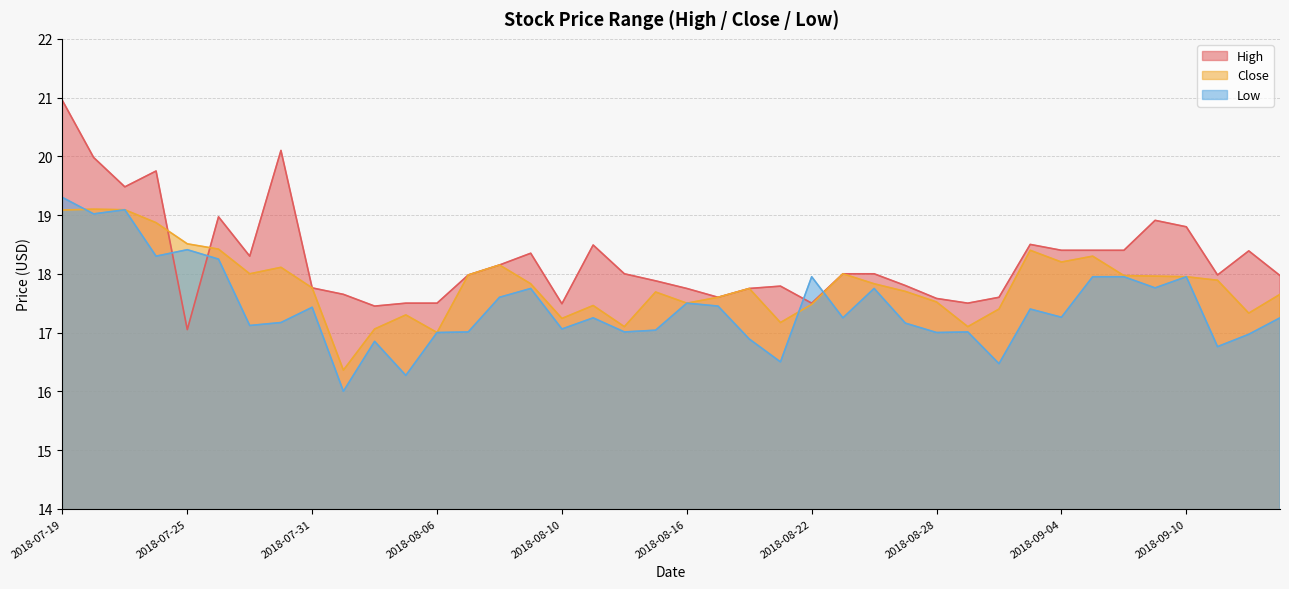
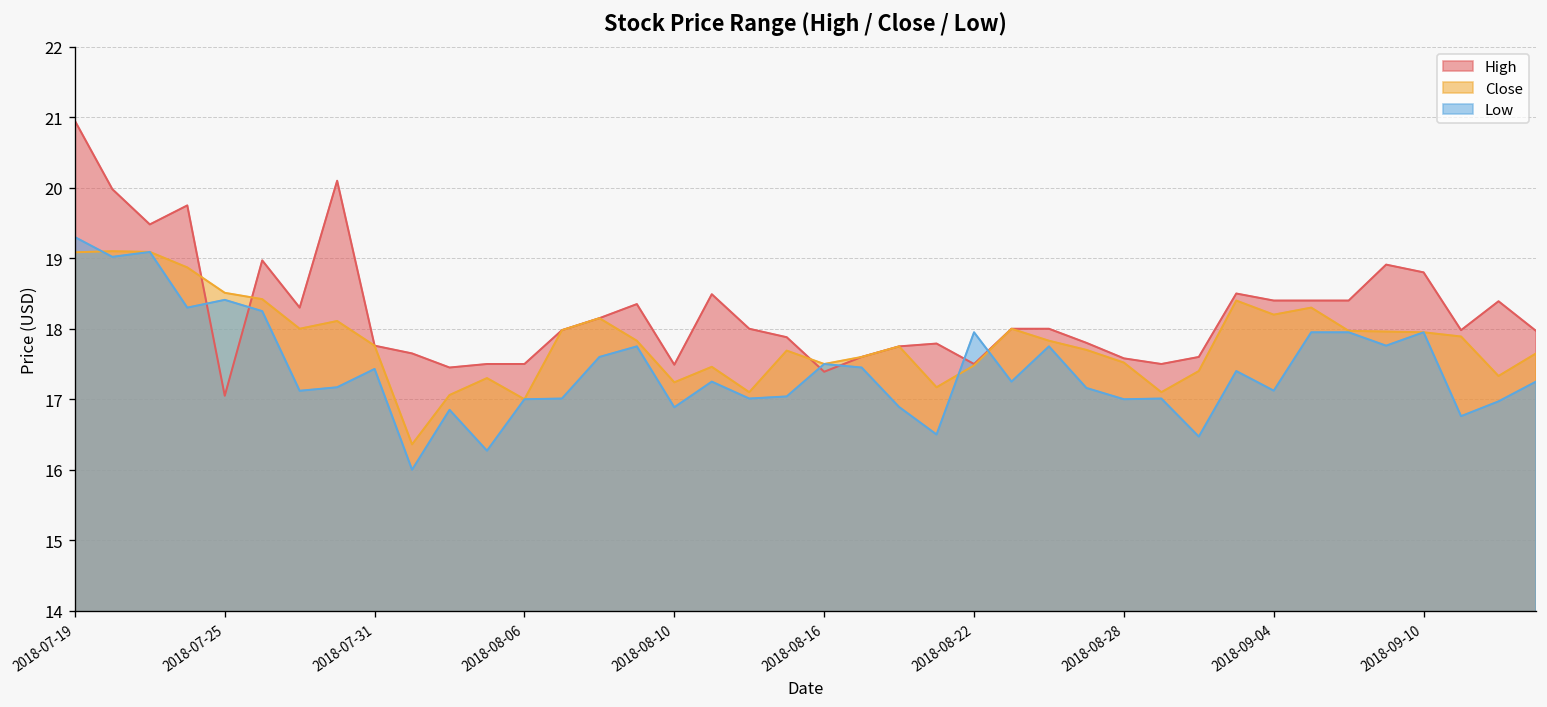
  {
    "High": {
      "2018-07-19": 21.0,
      "2018-07-25": 17.0,
      "2018-08-06": 17.5,
      "2018-08-10": 17.5,
-     "2018-08-16": 17.8,
+     "2018-08-16": 17.4,
      "2018-08-28": 17.6,
      "2018-09-04": 18.4,
      "2018-09-10": 18.8
    },
    "Close": {
      "2018-07-19": 19.1,
      "2018-07-25": 18.5,
      "2018-08-10": 17.2,
      "2018-08-28": 17.5,
      "2018-09-04": 18.2
    },
    "Low": {
      "2018-07-19": 19.3,
      "2018-07-25": 18.4,
      "2018-07-31": 17.4,
-     "2018-08-10": 17.1,
+     "2018-08-10": 16.9,
      "2018-08-22": 18.0,
      "2018-08-28": 17.0,
-     "2018-09-04": 17.3
+     "2018-09-04": 17.1
    }
  }
